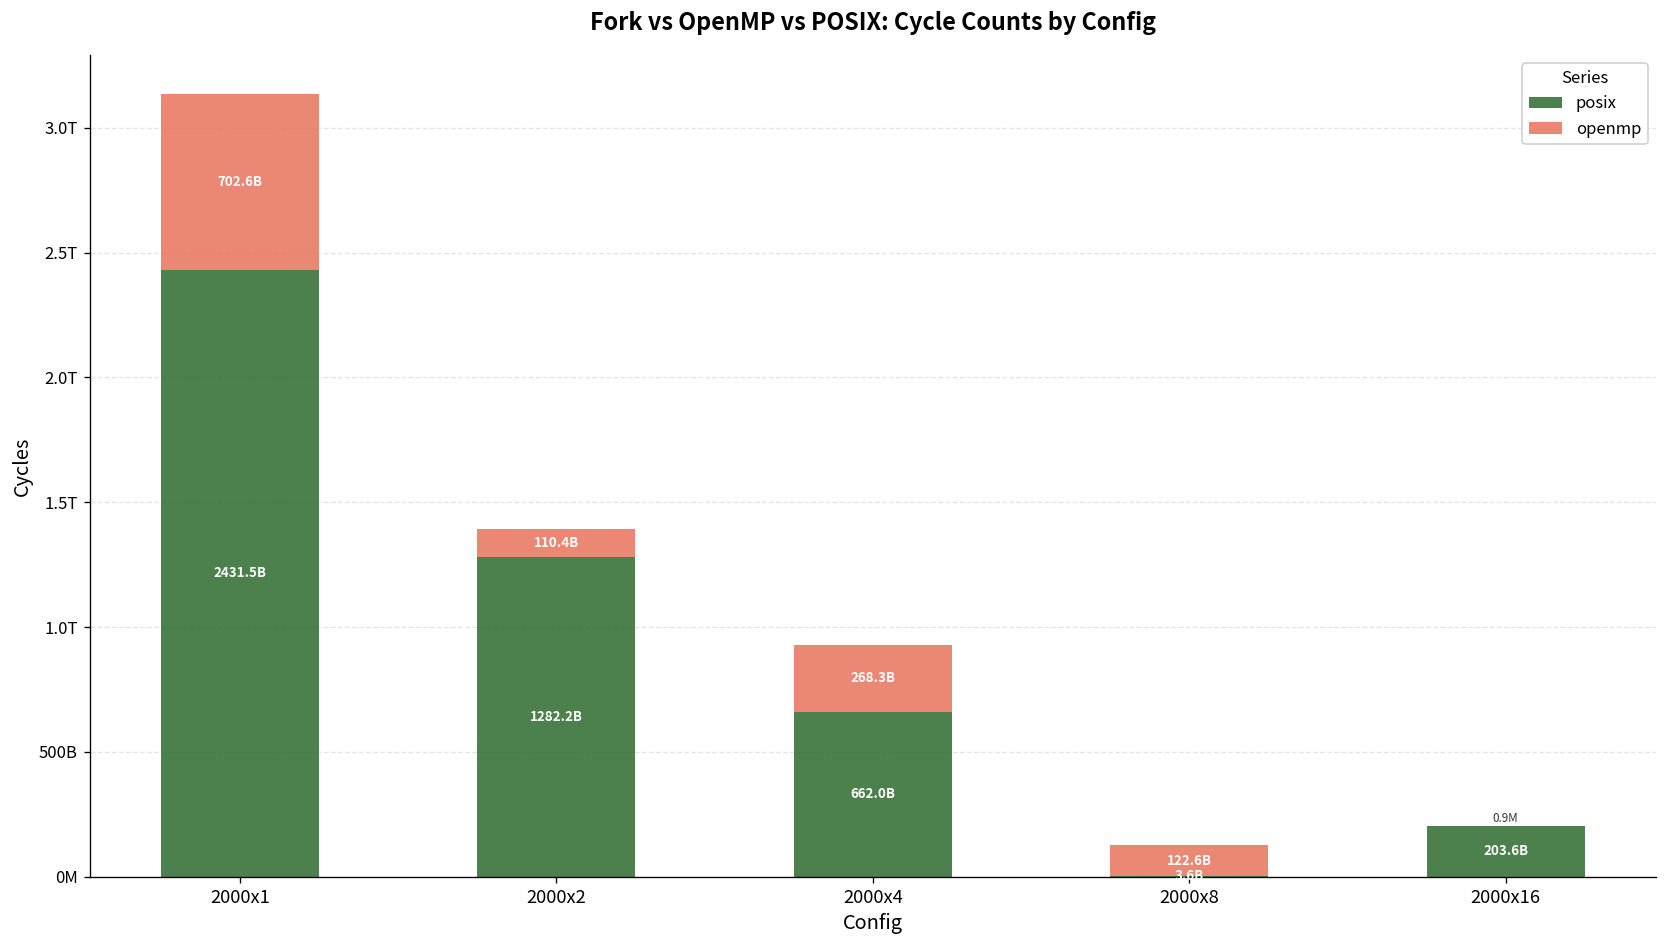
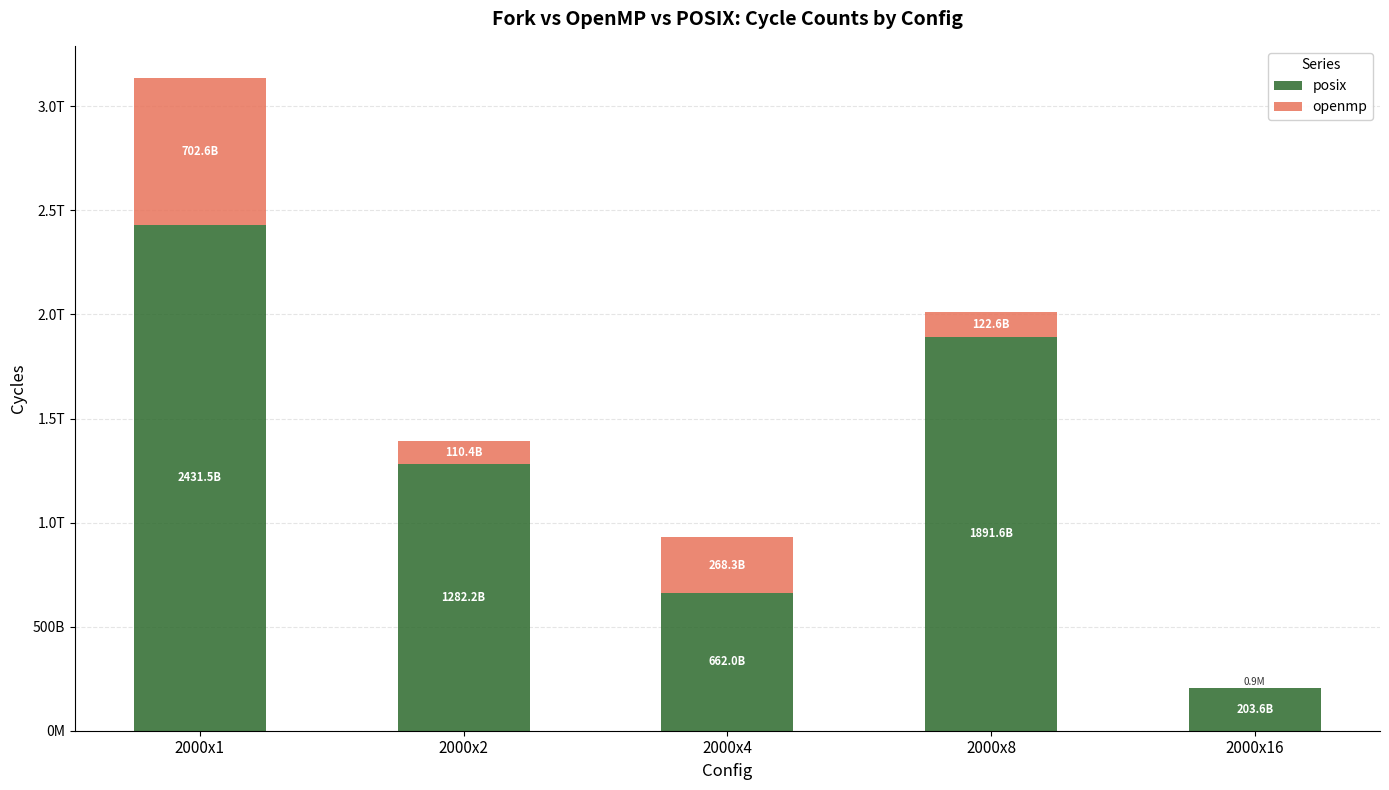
  {
    "posix": {
      "2000x1": "2431.5B",
      "2000x2": "1282.2B",
      "2000x4": "662.0B",
-     "2000x8": "3.6B",
+     "2000x8": "1891.6B",
      "2000x16": "203.6B"
    },
    "openmp": {
      "2000x1": "702.6B",
      "2000x2": "110.4B",
      "2000x4": "268.3B",
      "2000x8": "122.6B",
      "2000x16": "0.9M"
    }
  }
